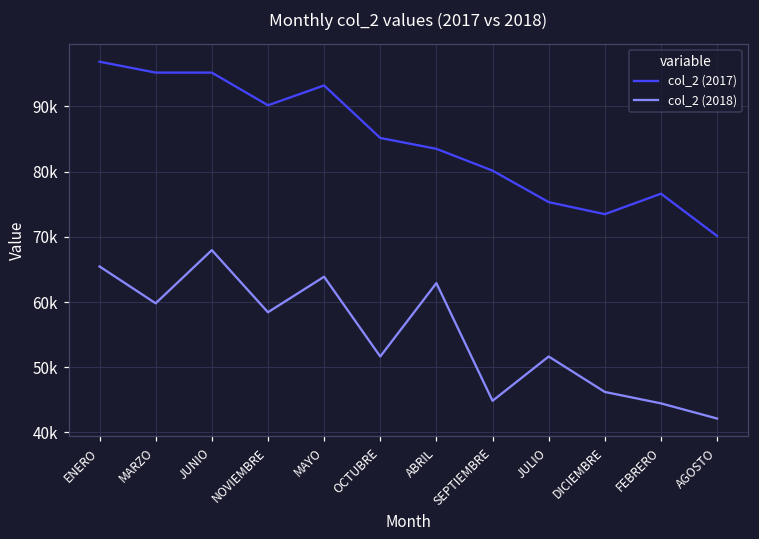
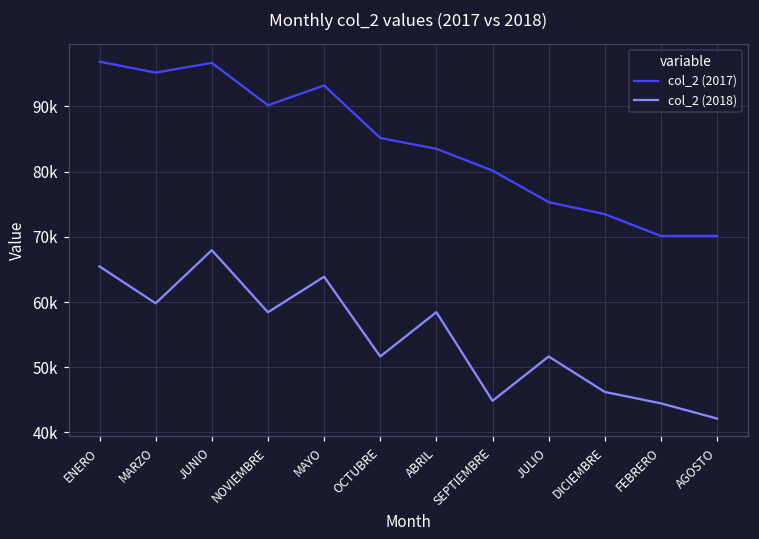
  {
    "col_2 (2017)": {
      "ENERO": 97000,
      "MARZO": 95000,
-     "JUNIO": 95000,
+     "JUNIO": 97000,
      "NOVIEMBRE": 90000,
      "MAYO": 93000,
      "OCTUBRE": 85000,
      "ABRIL": 83000,
      "SEPTIEMBRE": 80000,
      "JULIO": 75000,
      "DICIEMBRE": 73000,
-     "FEBRERO": 77000,
+     "FEBRERO": 70000,
      "AGOSTO": 70000
    },
    "col_2 (2018)": {
      "ENERO": 65000,
      "MARZO": 60000,
      "JUNIO": 68000,
      "NOVIEMBRE": 58000,
      "MAYO": 64000,
      "OCTUBRE": 52000,
-     "ABRIL": 63000,
+     "ABRIL": 58000,
      "SEPTIEMBRE": 45000,
      "JULIO": 52000,
      "DICIEMBRE": 46000,
      "FEBRERO": 44000,
      "AGOSTO": 42000
    }
  }
